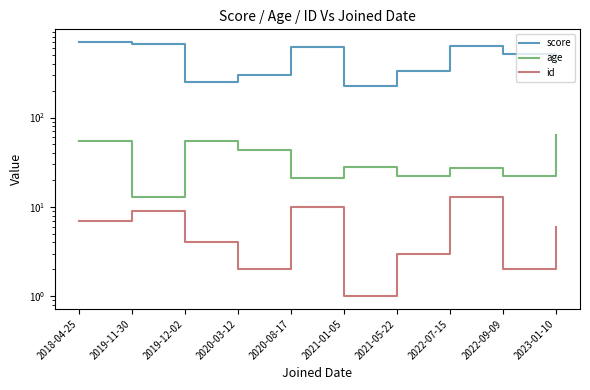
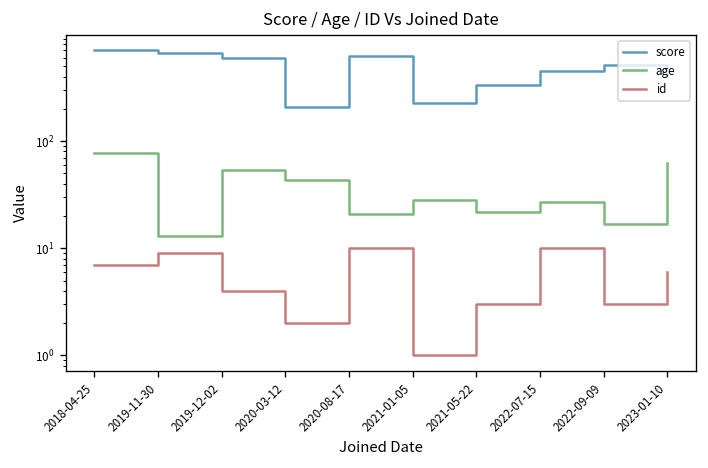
  {
    "score": {
      "2018-04-25": 700,
      "2019-11-30": 700,
-     "2019-12-02": 250,
-     "2020-03-12": 300,
+     "2019-12-02": 600,
+     "2020-03-12": 210,
      "2020-08-17": 600,
      "2021-01-05": 230,
      "2021-05-22": 330,
-     "2022-07-15": 600,
+     "2022-07-15": 500,
      "2022-09-09": 500
    },
    "age": {
-     "2018-04-25": 60,
+     "2018-04-25": 80,
      "2019-11-30": 13,
      "2019-12-02": 50,
      "2020-03-12": 40,
      "2020-08-17": 21,
      "2021-01-05": 28,
      "2021-05-22": 22,
      "2022-07-15": 27,
-     "2022-09-09": 22,
+     "2022-09-09": 17,
      "2023-01-10": 60
    },
    "id": {
      "2018-04-25": 7,
      "2019-11-30": 9,
      "2019-12-02": 4,
      "2020-03-12": 2,
      "2020-08-17": 10,
      "2021-01-05": 1,
      "2021-05-22": 3,
-     "2022-07-15": 13,
-     "2022-09-09": 2,
+     "2022-07-15": 10,
+     "2022-09-09": 3,
      "2023-01-10": 6
    }
  }
